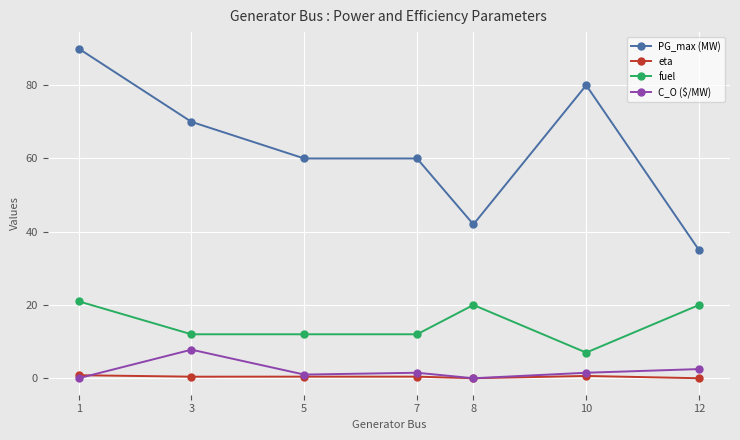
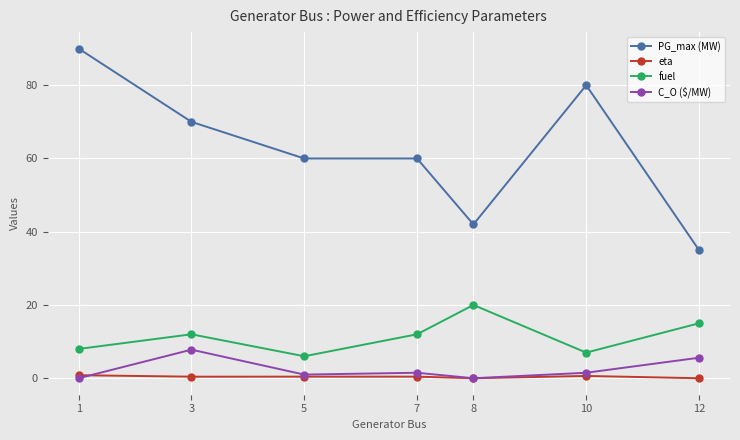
  {
    "PG_max (MW)": {
      "1": 90,
      "3": 70,
      "5": 60,
      "7": 60,
      "8": 42,
      "10": 80,
      "12": 35
    },
    "eta": {
      "1": 1,
      "3": 0,
      "7": 0,
      "10": 1,
      "12": 0
    },
    "fuel": {
-     "1": 21,
+     "1": 8,
      "3": 12,
-     "5": 12,
+     "5": 6,
      "7": 12,
      "8": 20,
      "10": 7,
-     "12": 20
+     "12": 15
    },
    "C_O ($/MW)": {
      "1": 0,
      "3": 8,
      "7": 2,
      "10": 2,
-     "12": 3
+     "12": 6
    }
  }
